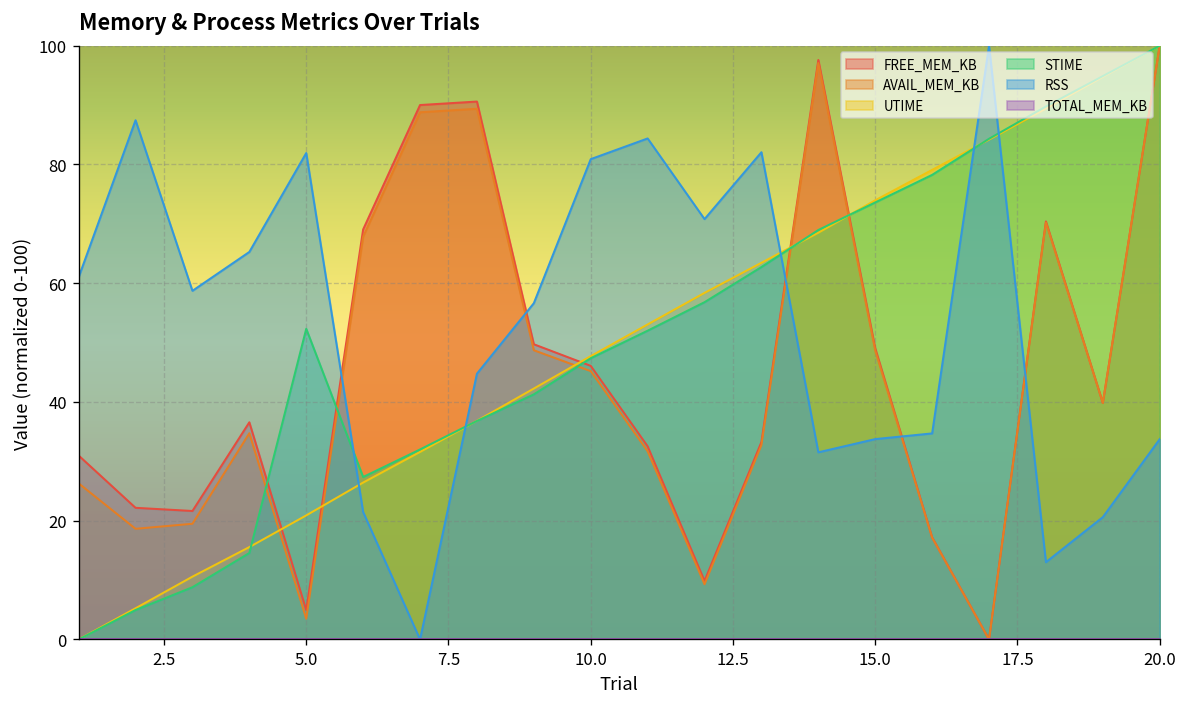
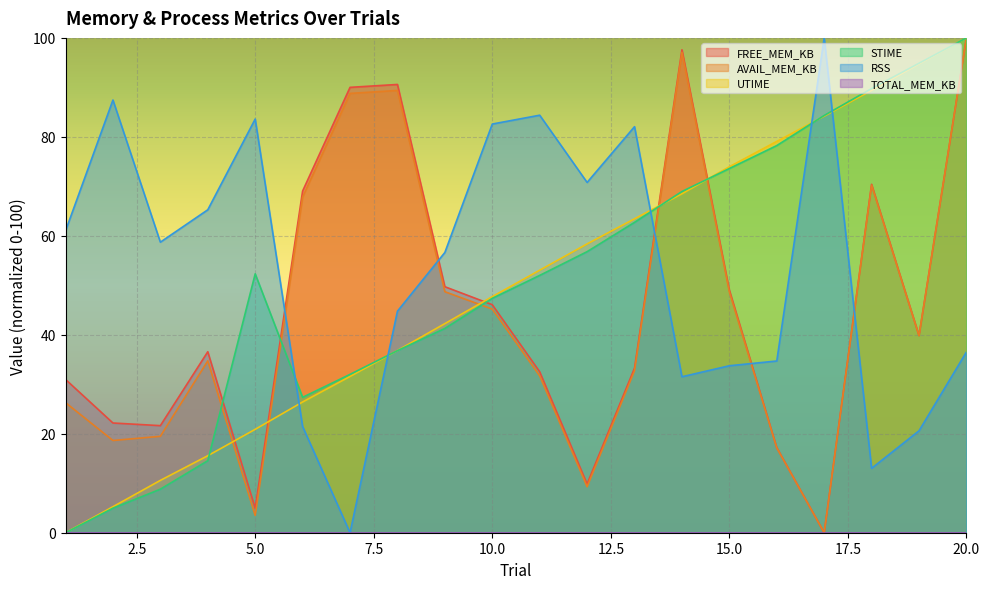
  {
    "STIME": {
      "5.0": 52
    },
    "RSS": {
-     "5.0": 82,
-     "10.0": 81,
+     "5.0": 84,
+     "10.0": 83,
      "15.0": 34,
-     "20.0": 34
+     "20.0": 37
    },
    "TOTAL_MEM_KB": {
      "5.0": 0,
      "10.0": 0,
      "15.0": 0,
      "20.0": 0
    }
  }
